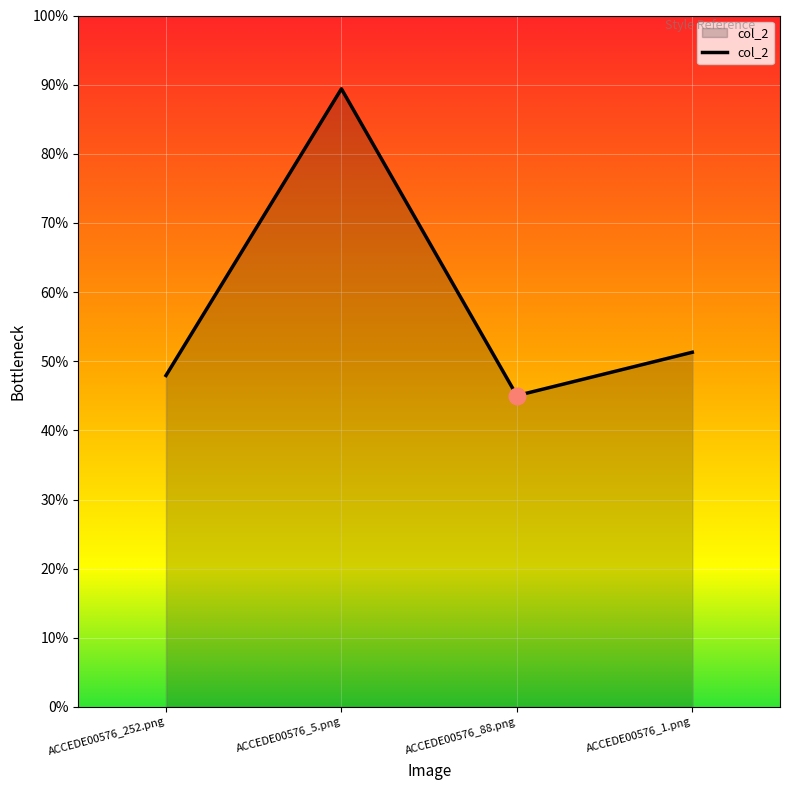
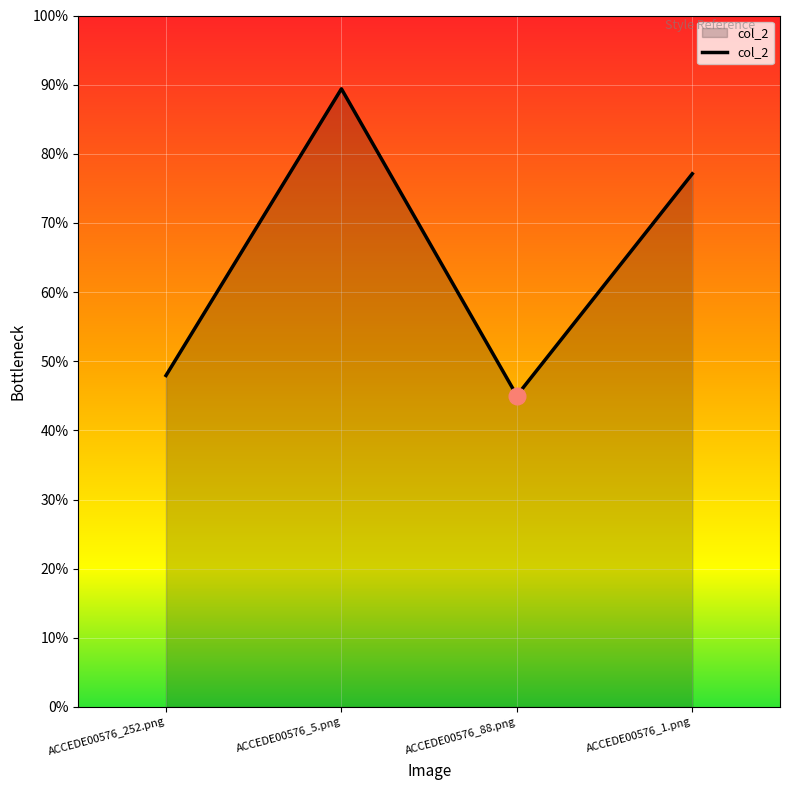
  {
    "col_2": {
      "ACCEDE00576_252.png": "48%",
      "ACCEDE00576_5.png": "89%",
-     "ACCEDE00576_1.png": "51%"
+     "ACCEDE00576_1.png": "77%"
    }
  }
